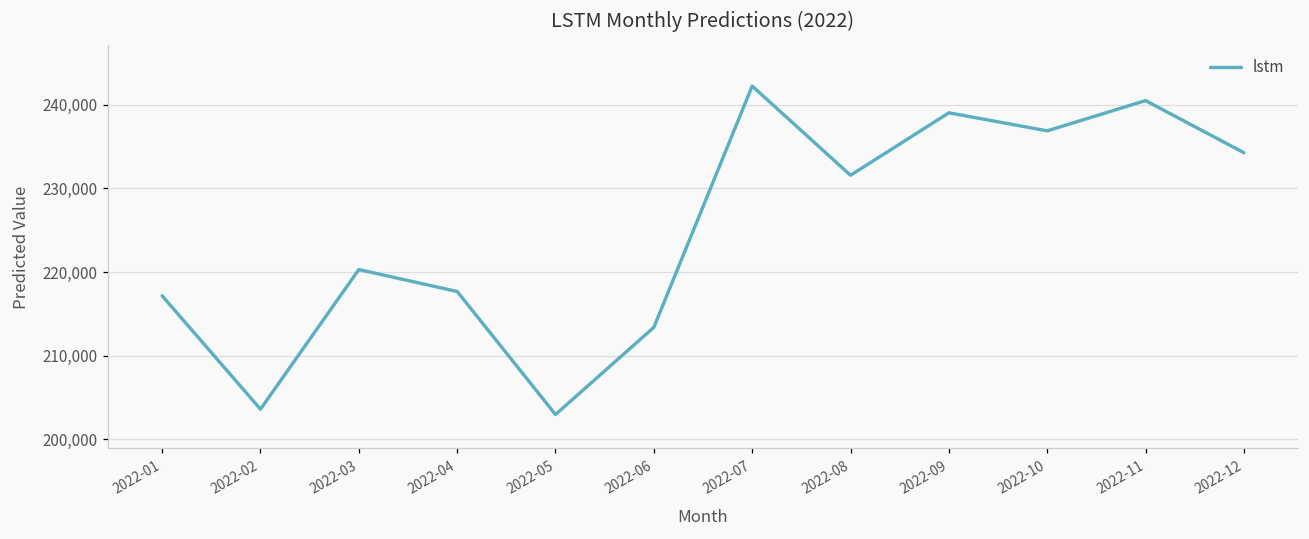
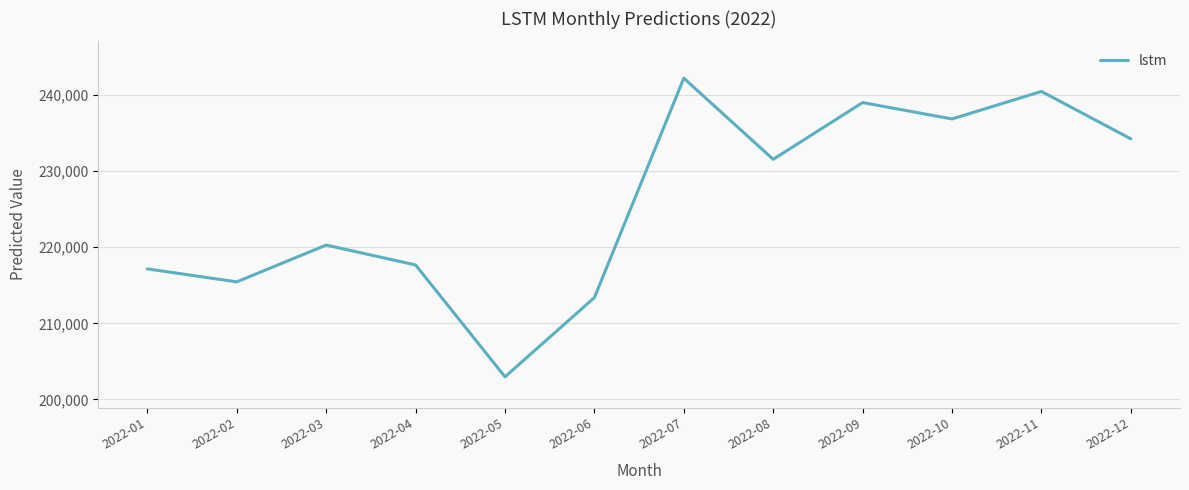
  {
    "2022-01": "217,000",
-   "2022-02": "204,000",
+   "2022-02": "215,000",
    "2022-03": "220,000",
    "2022-04": "218,000",
    "2022-05": "203,000",
    "2022-06": "213,000",
    "2022-07": "242,000",
    "2022-08": "232,000",
    "2022-09": "239,000",
    "2022-10": "237,000",
    "2022-11": "240,000",
    "2022-12": "234,000"
  }
